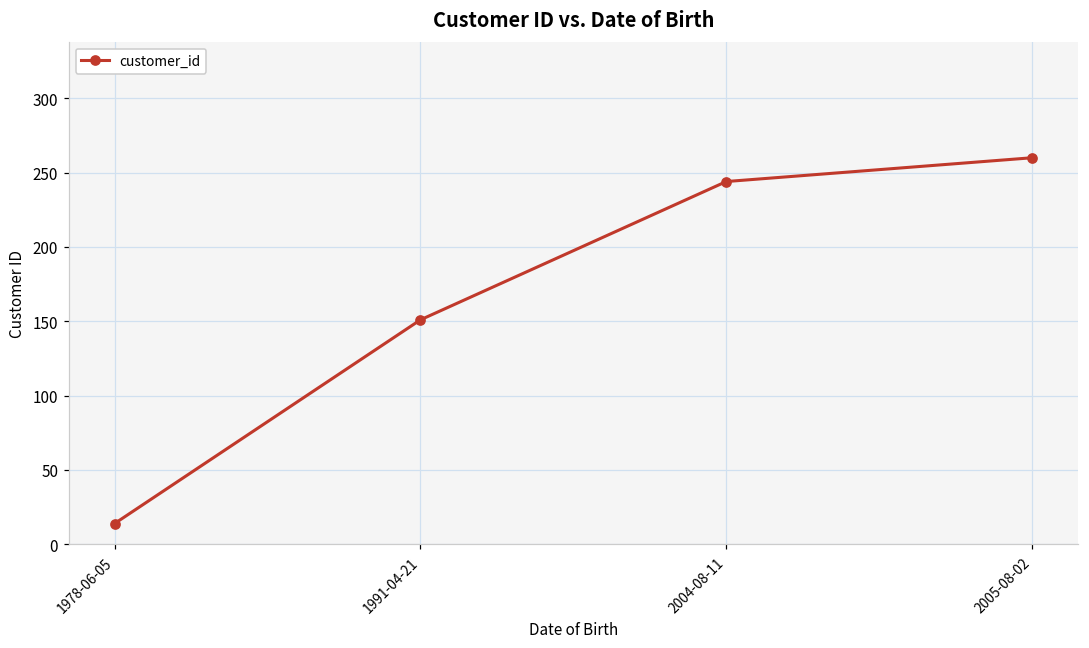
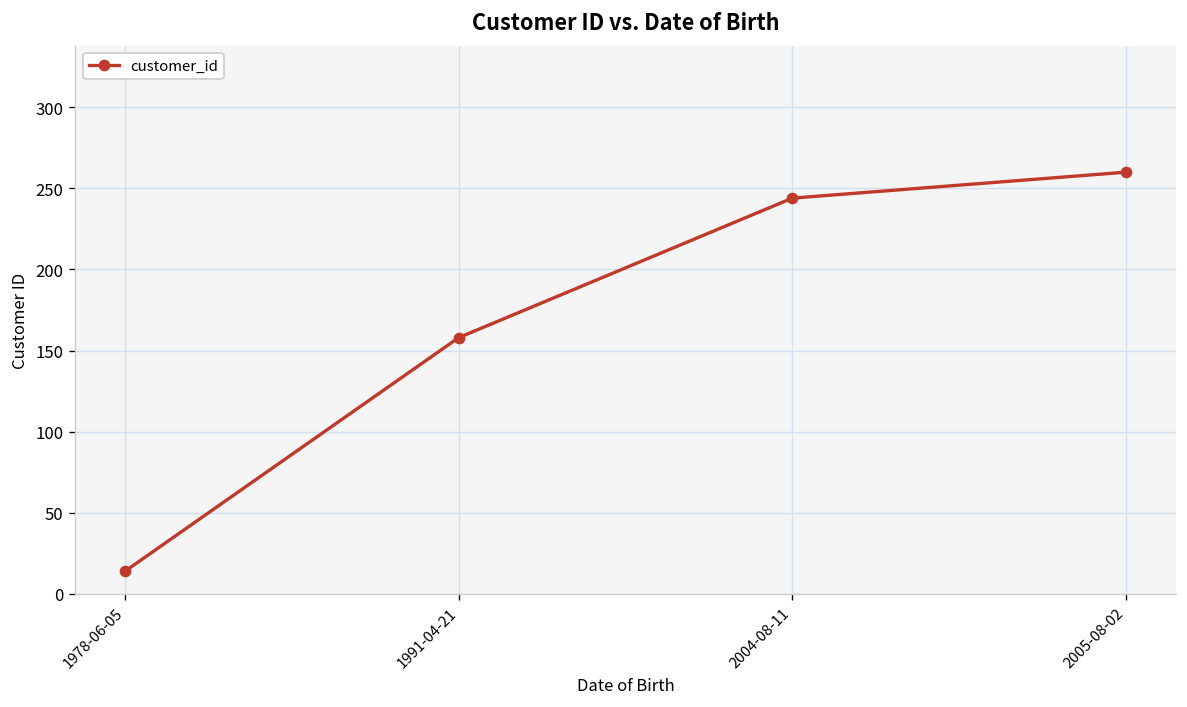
  {
    "1978-06-05": 14,
-   "1991-04-21": 151,
+   "1991-04-21": 158,
    "2004-08-11": 244,
    "2005-08-02": 260
  }
